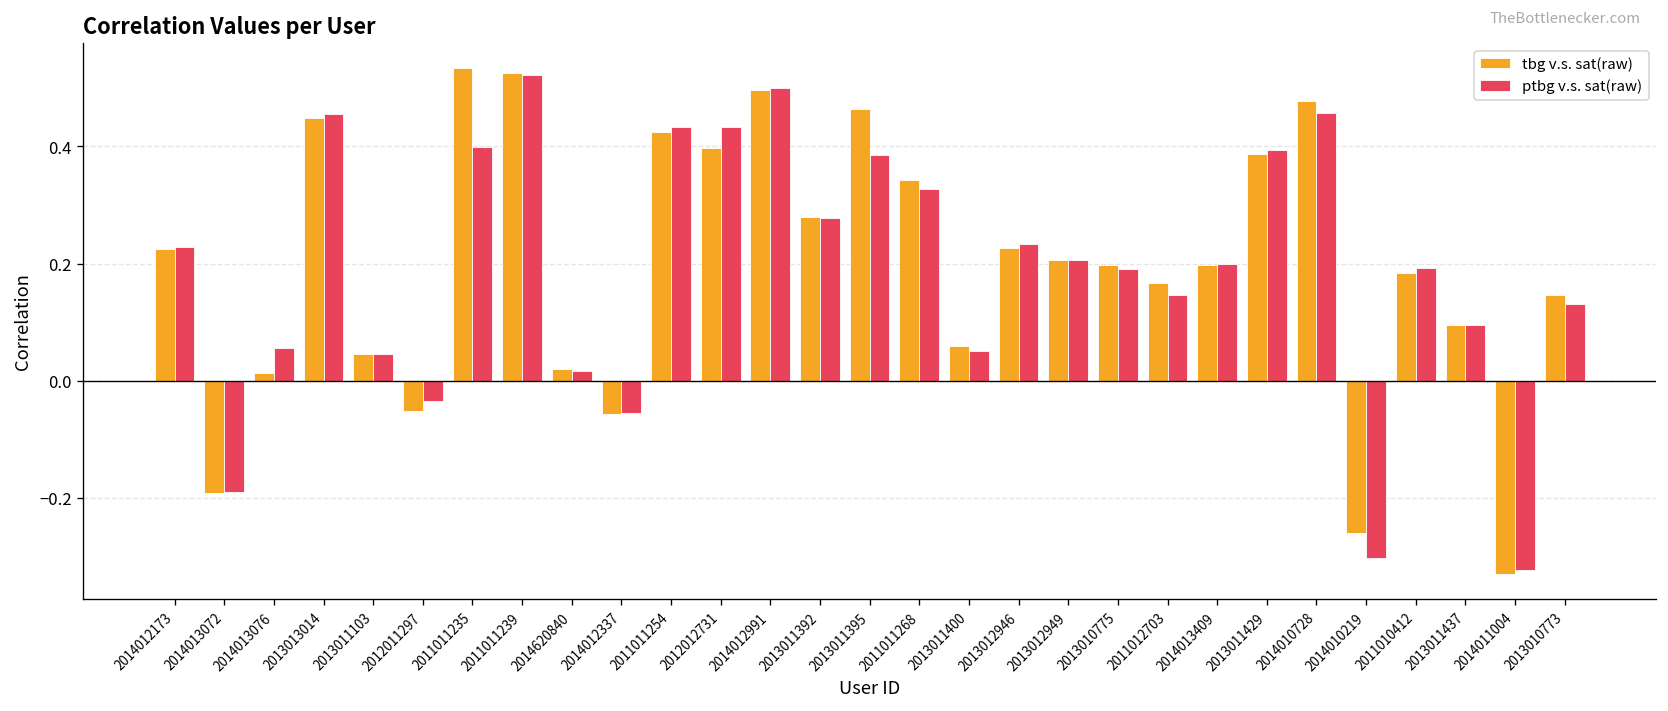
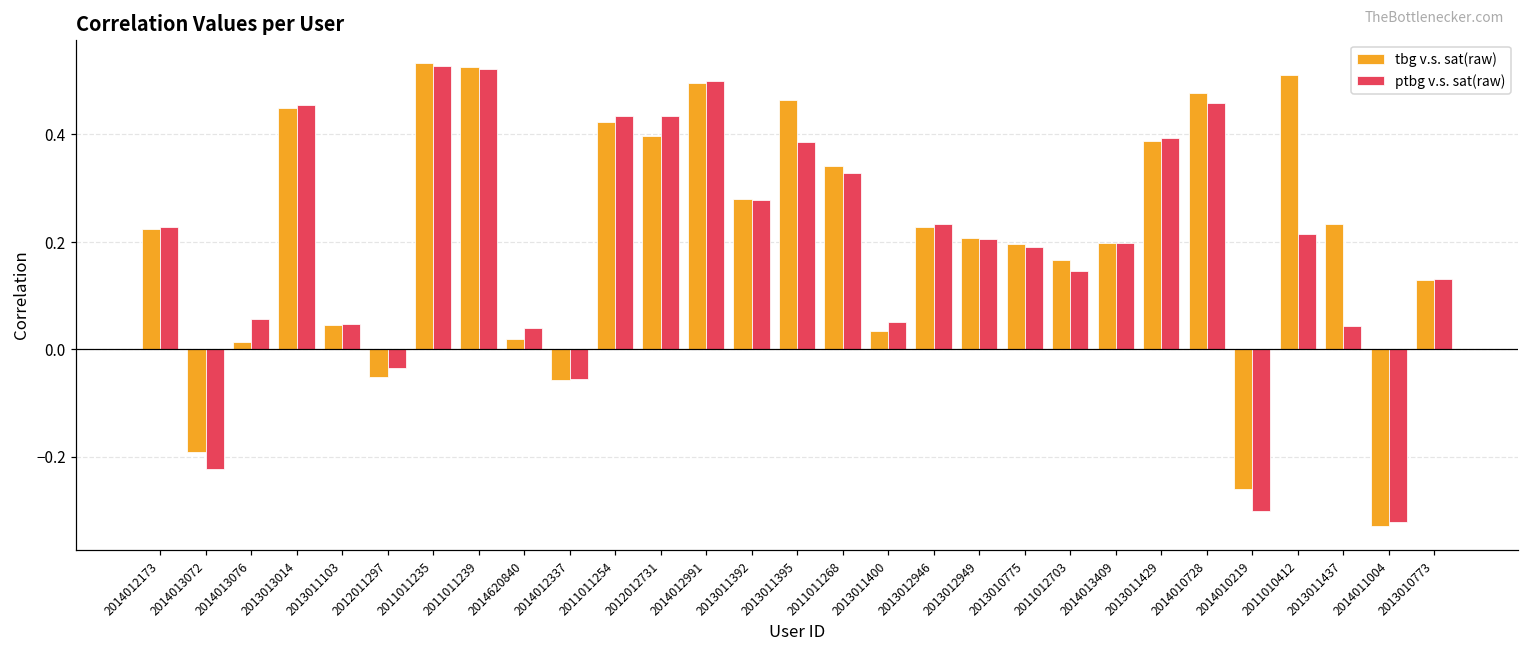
  {
    "tbg v.s. sat(raw)": {
      "2014012173": 0.22,
      "2014013072": -0.19,
      "2014013076": 0.01,
      "2013013014": 0.45,
      "2013011103": 0.04,
      "2012011297": -0.05,
      "2011011235": 0.53,
      "2011011239": 0.52,
      "2014620840": 0.02,
      "2014012337": -0.06,
      "2011011254": 0.42,
      "2012012731": 0.40,
      "2014012991": 0.50,
      "2013011392": 0.28,
      "2013011395": 0.46,
      "2011011268": 0.34,
-     "2013011400": 0.06,
+     "2013011400": 0.03,
      "2013012946": 0.23,
      "2013012949": 0.21,
      "2013010775": 0.20,
      "2011012703": 0.17,
      "2014013409": 0.20,
      "2013011429": 0.39,
      "2014010728": 0.48,
      "2014010219": -0.26,
-     "2011010412": 0.18,
-     "2013011437": 0.10,
+     "2011010412": 0.51,
+     "2013011437": 0.23,
      "2014011004": -0.33,
-     "2013010773": 0.15
+     "2013010773": 0.13
    },
    "ptbg v.s. sat(raw)": {
      "2014012173": 0.23,
-     "2014013072": -0.19,
+     "2014013072": -0.22,
      "2014013076": 0.06,
      "2013013014": 0.45,
      "2013011103": 0.05,
      "2012011297": -0.04,
-     "2011011235": 0.40,
+     "2011011235": 0.53,
      "2011011239": 0.52,
-     "2014620840": 0.02,
+     "2014620840": 0.04,
      "2014012337": -0.06,
      "2011011254": 0.43,
      "2012012731": 0.43,
      "2014012991": 0.50,
      "2013011392": 0.28,
      "2013011395": 0.39,
      "2011011268": 0.33,
      "2013011400": 0.05,
      "2013012946": 0.23,
      "2013012949": 0.21,
      "2013010775": 0.19,
      "2011012703": 0.15,
      "2014013409": 0.20,
      "2013011429": 0.39,
      "2014010728": 0.46,
      "2014010219": -0.30,
-     "2011010412": 0.19,
-     "2013011437": 0.10,
+     "2011010412": 0.22,
+     "2013011437": 0.04,
      "2014011004": -0.32,
      "2013010773": 0.13
    }
  }
